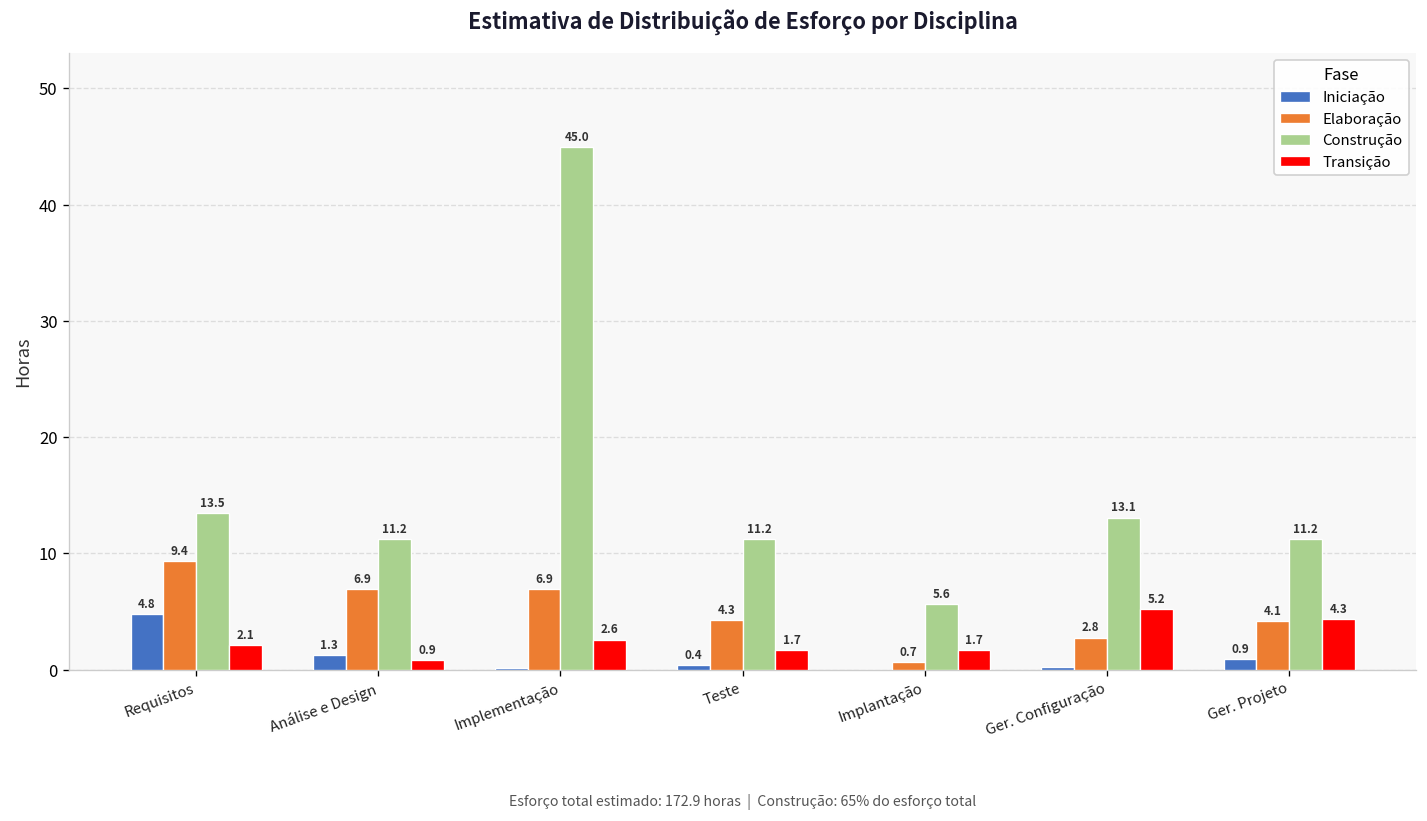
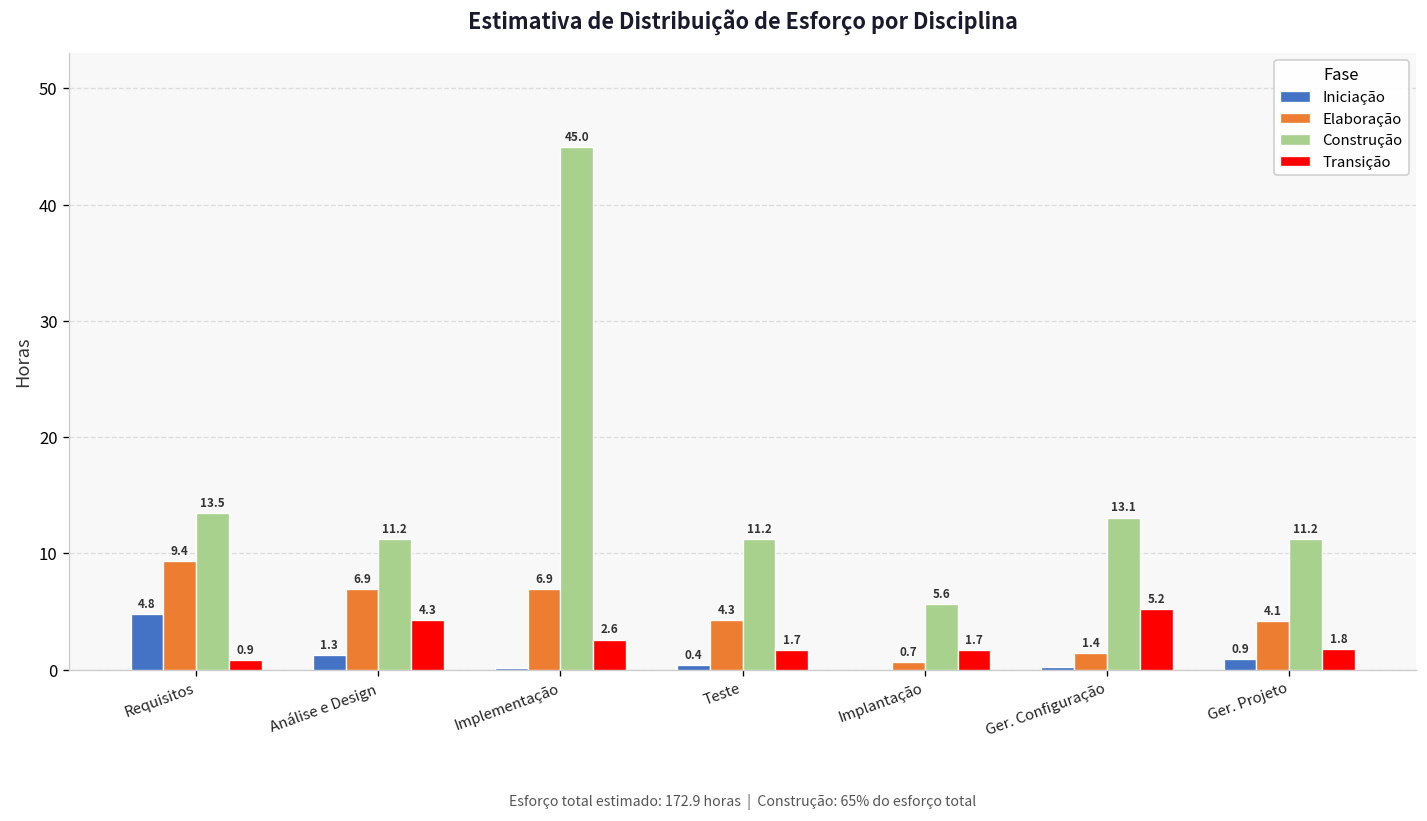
  {
    "Iniciação": {
      "Requisitos": 4.8,
      "Análise e Design": 1.3,
      "Teste": 0.4,
      "Ger. Projeto": 0.9
    },
    "Elaboração": {
      "Requisitos": 9.4,
      "Análise e Design": 6.9,
      "Implementação": 6.9,
      "Teste": 4.3,
      "Implantação": 0.7,
-     "Ger. Configuração": 2.8,
+     "Ger. Configuração": 1.4,
      "Ger. Projeto": 4.1
    },
    "Construção": {
      "Requisitos": 13.5,
      "Análise e Design": 11.2,
      "Implementação": 45.0,
      "Teste": 11.2,
      "Implantação": 5.6,
      "Ger. Configuração": 13.1,
      "Ger. Projeto": 11.2
    },
    "Transição": {
-     "Requisitos": 2.1,
-     "Análise e Design": 0.9,
+     "Requisitos": 0.9,
+     "Análise e Design": 4.3,
      "Implementação": 2.6,
      "Teste": 1.7,
      "Implantação": 1.7,
      "Ger. Configuração": 5.2,
-     "Ger. Projeto": 4.3
+     "Ger. Projeto": 1.8
    }
  }
